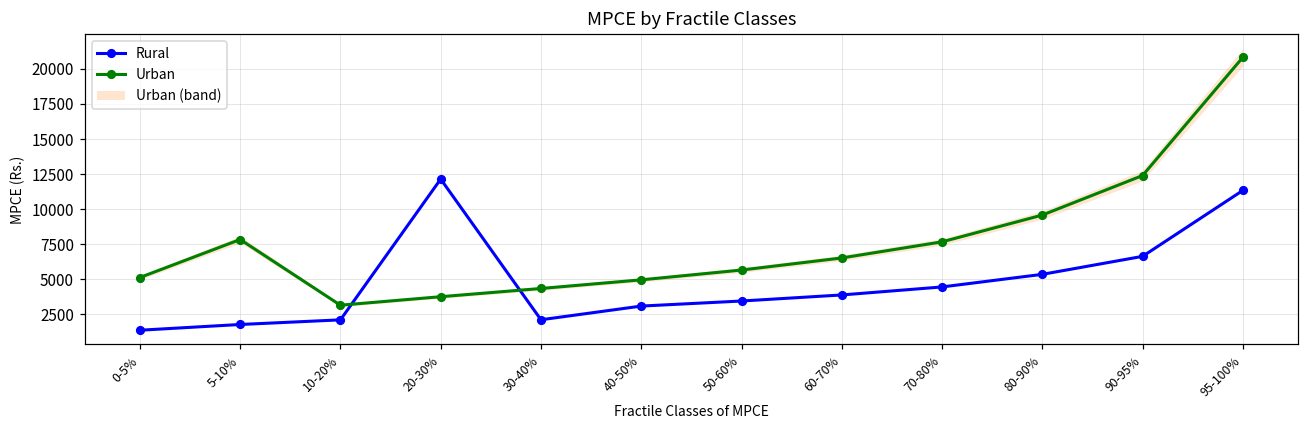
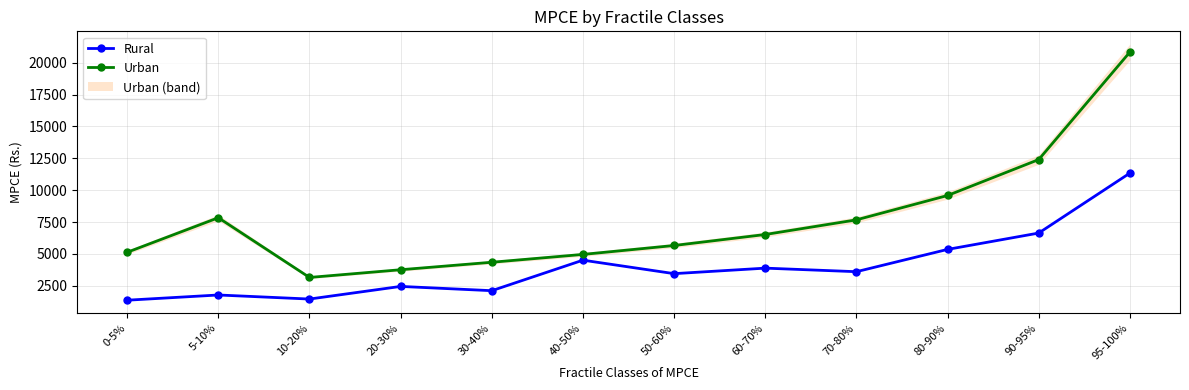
  {
    "Rural": {
      "0-5%": 1400,
      "5-10%": 1800,
-     "10-20%": 2100,
-     "20-30%": 12100,
+     "10-20%": 1500,
+     "20-30%": 2500,
      "30-40%": 2100,
-     "40-50%": 3100,
+     "40-50%": 4500,
      "50-60%": 3500,
      "60-70%": 3900,
-     "70-80%": 4500,
+     "70-80%": 3600,
      "80-90%": 5400,
      "90-95%": 6600,
      "95-100%": 11300
    },
    "Urban": {
      "5-10%": 7800,
      "70-80%": 7700,
      "80-90%": 9600,
      "90-95%": 12400,
      "95-100%": 20800
    }
  }
